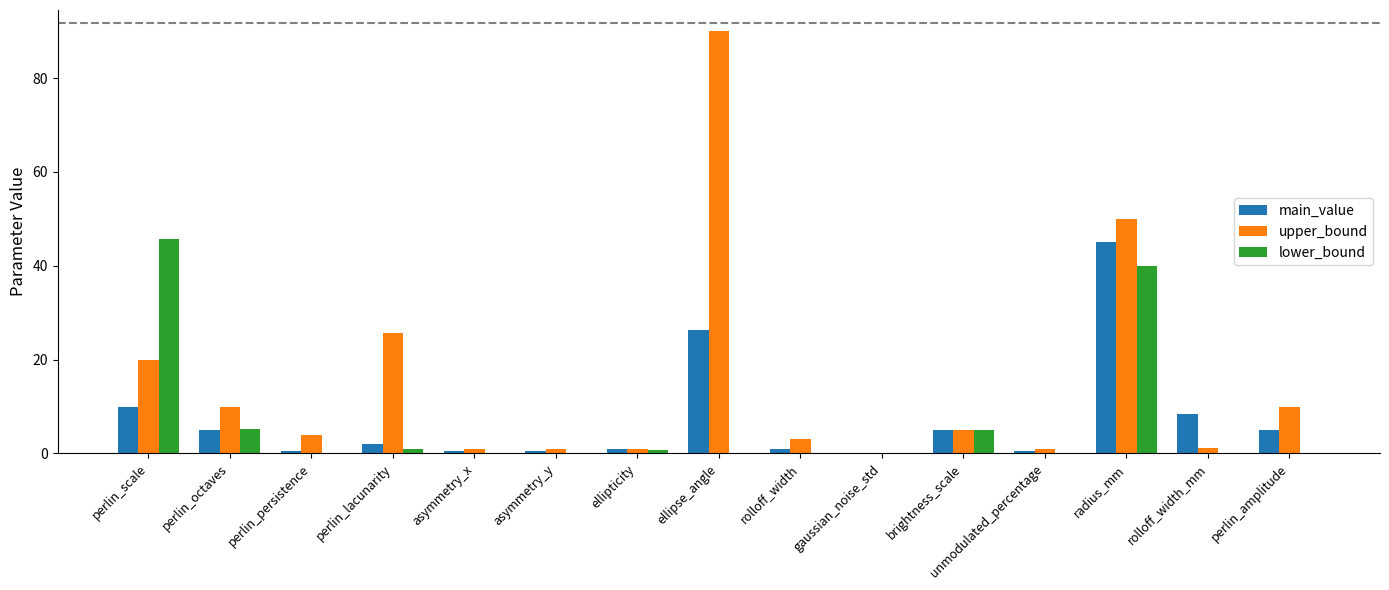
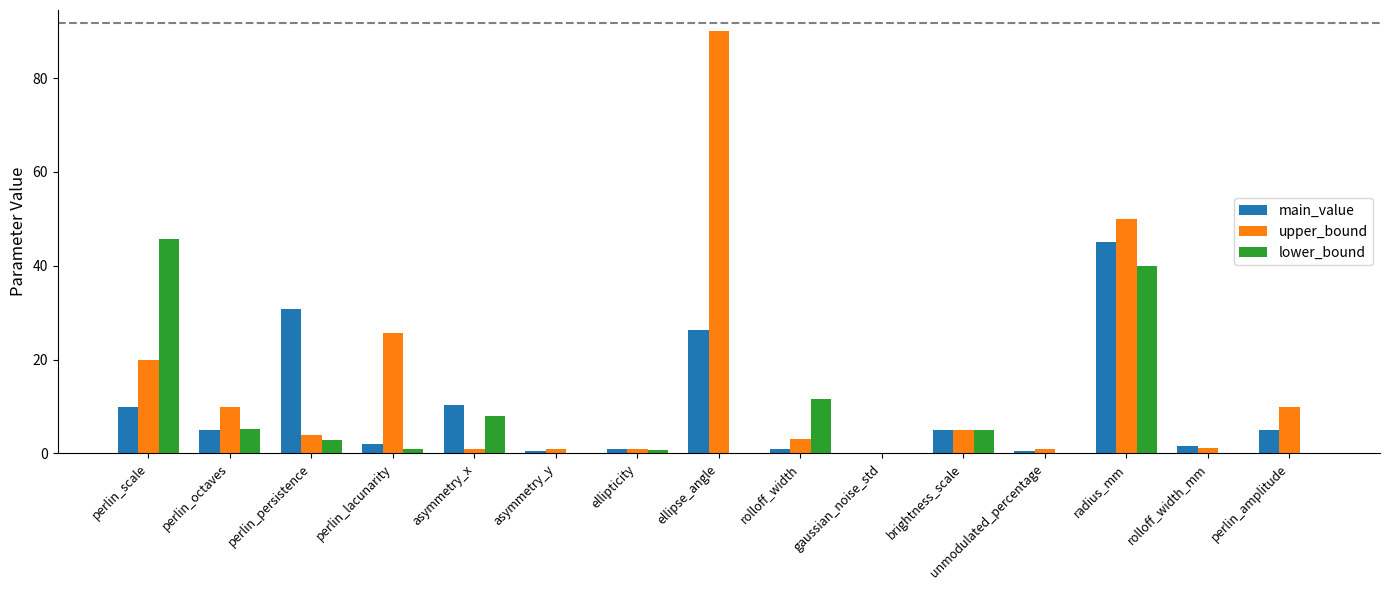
  {
    "main_value": {
      "perlin_scale": 10,
      "perlin_octaves": 5,
-     "perlin_persistence": 1,
+     "perlin_persistence": 31,
      "perlin_lacunarity": 2,
-     "asymmetry_x": 1,
+     "asymmetry_x": 10,
      "ellipticity": 1,
      "ellipse_angle": 26,
      "rolloff_width": 1,
      "brightness_scale": 5,
      "radius_mm": 45,
-     "rolloff_width_mm": 9,
+     "rolloff_width_mm": 2,
      "perlin_amplitude": 5
    },
    "upper_bound": {
      "perlin_scale": 20,
      "perlin_octaves": 10,
      "perlin_persistence": 4,
      "perlin_lacunarity": 26,
      "asymmetry_x": 1,
      "asymmetry_y": 1,
      "ellipticity": 1,
      "ellipse_angle": 90,
      "rolloff_width": 3,
      "brightness_scale": 5,
      "unmodulated_percentage": 1,
      "radius_mm": 50,
      "rolloff_width_mm": 1,
      "perlin_amplitude": 10
    },
    "lower_bound": {
      "perlin_scale": 46,
      "perlin_octaves": 5,
-     "perlin_persistence": 0,
+     "perlin_persistence": 3,
      "perlin_lacunarity": 1,
-     "asymmetry_x": 0,
+     "asymmetry_x": 8,
      "asymmetry_y": 0,
      "ellipticity": 1,
      "ellipse_angle": 0,
-     "rolloff_width": 0,
+     "rolloff_width": 12,
      "brightness_scale": 5,
      "unmodulated_percentage": 0,
      "radius_mm": 40,
      "rolloff_width_mm": 0,
      "perlin_amplitude": 0
    }
  }
